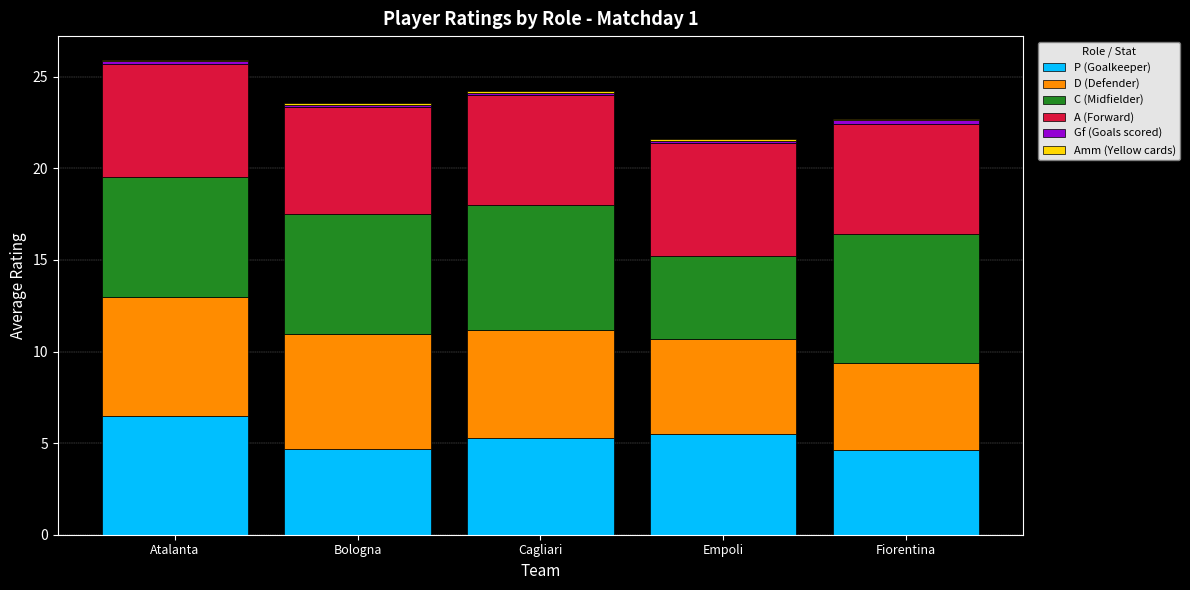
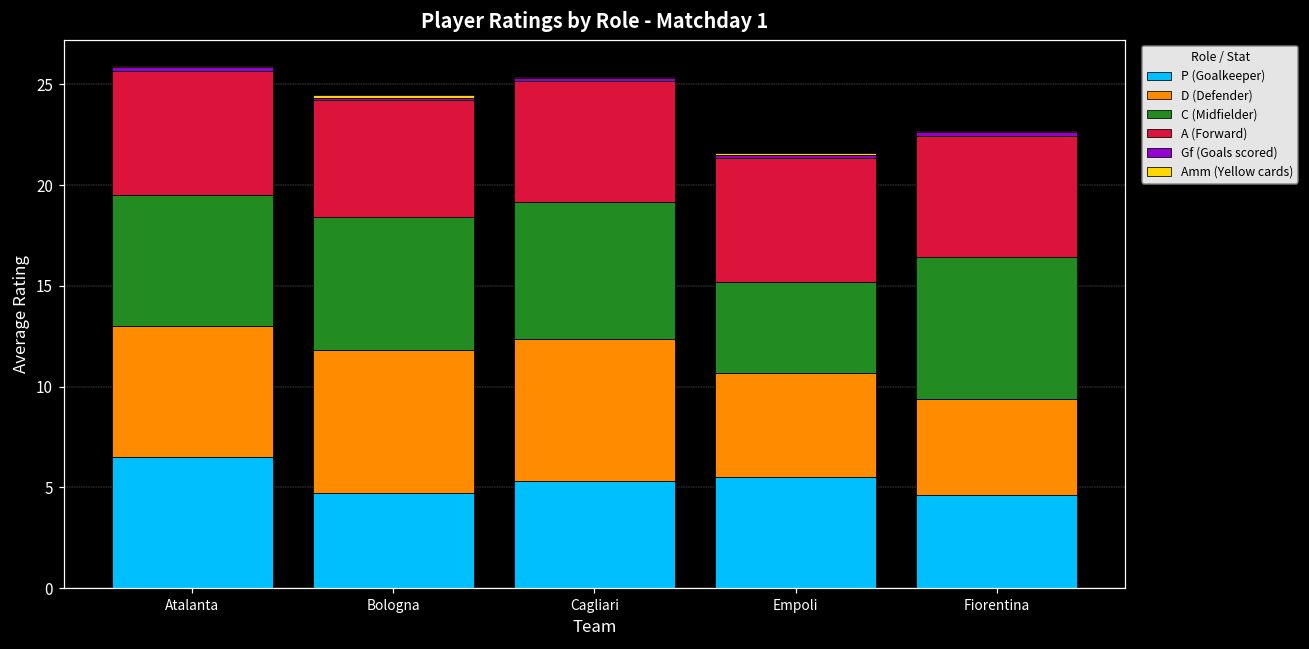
  {
    "P (Goalkeeper)": {
      "Atalanta": 6.5,
      "Bologna": 4.7,
      "Cagliari": 5.3,
      "Empoli": 5.5,
      "Fiorentina": 4.6
    },
    "D (Defender)": {
      "Atalanta": 6.5,
-     "Bologna": 6.3,
-     "Cagliari": 5.9,
+     "Bologna": 7.1,
+     "Cagliari": 7.1,
      "Empoli": 5.2,
      "Fiorentina": 4.8
    },
    "C (Midfielder)": {
      "Atalanta": 6.5,
      "Bologna": 6.6,
      "Cagliari": 6.8,
      "Empoli": 4.5,
      "Fiorentina": 7.0
    },
    "A (Forward)": {
      "Atalanta": 6.2,
      "Bologna": 5.8,
      "Cagliari": 6.0,
      "Empoli": 6.2,
      "Fiorentina": 6.0
    },
    "Gf (Goals scored)": {
      "Atalanta": 0.2,
      "Cagliari": 0.1,
      "Fiorentina": 0.2
    }
  }
